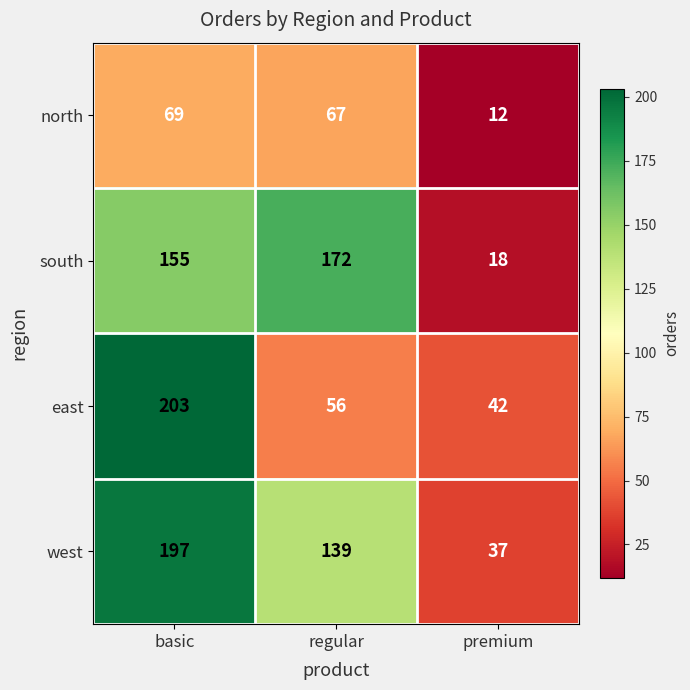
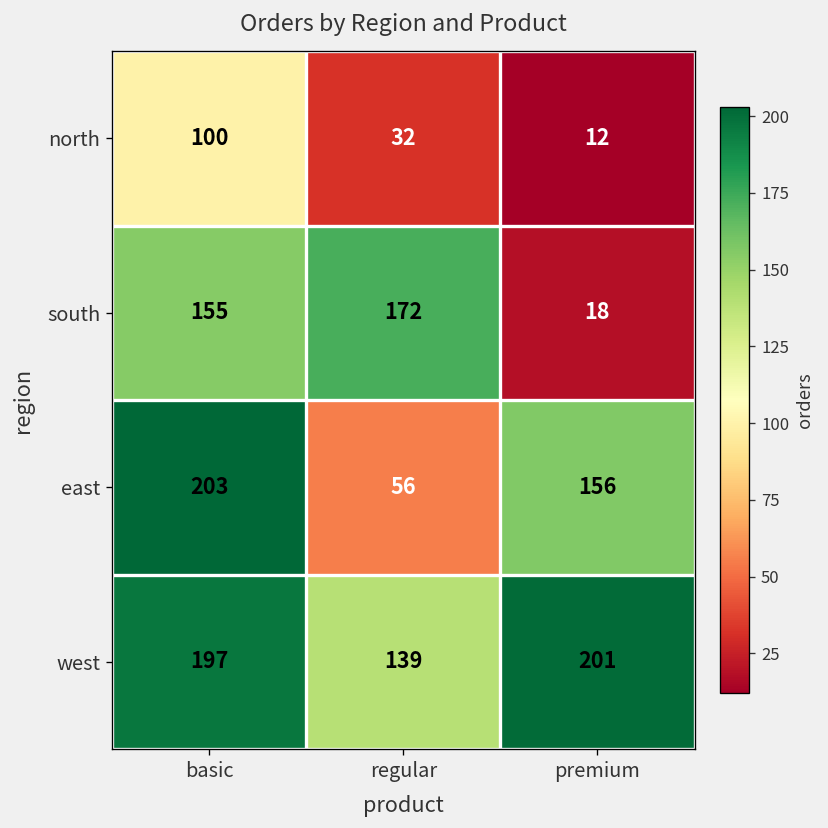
  {
    "north": {
-     "basic": 69,
-     "regular": 67,
+     "basic": 100,
+     "regular": 32,
      "premium": 12
    },
    "south": {
      "basic": 155,
      "regular": 172,
      "premium": 18
    },
    "east": {
      "basic": 203,
      "regular": 56,
-     "premium": 42
+     "premium": 156
    },
    "west": {
      "basic": 197,
      "regular": 139,
-     "premium": 37
+     "premium": 201
    }
  }
